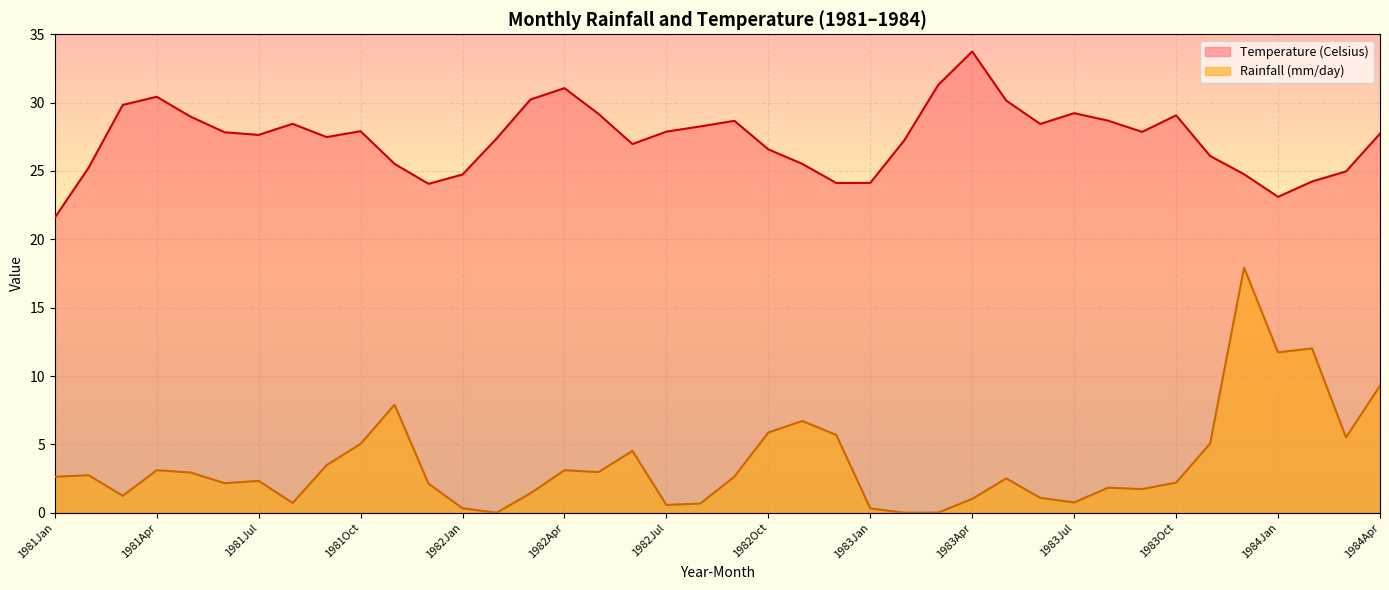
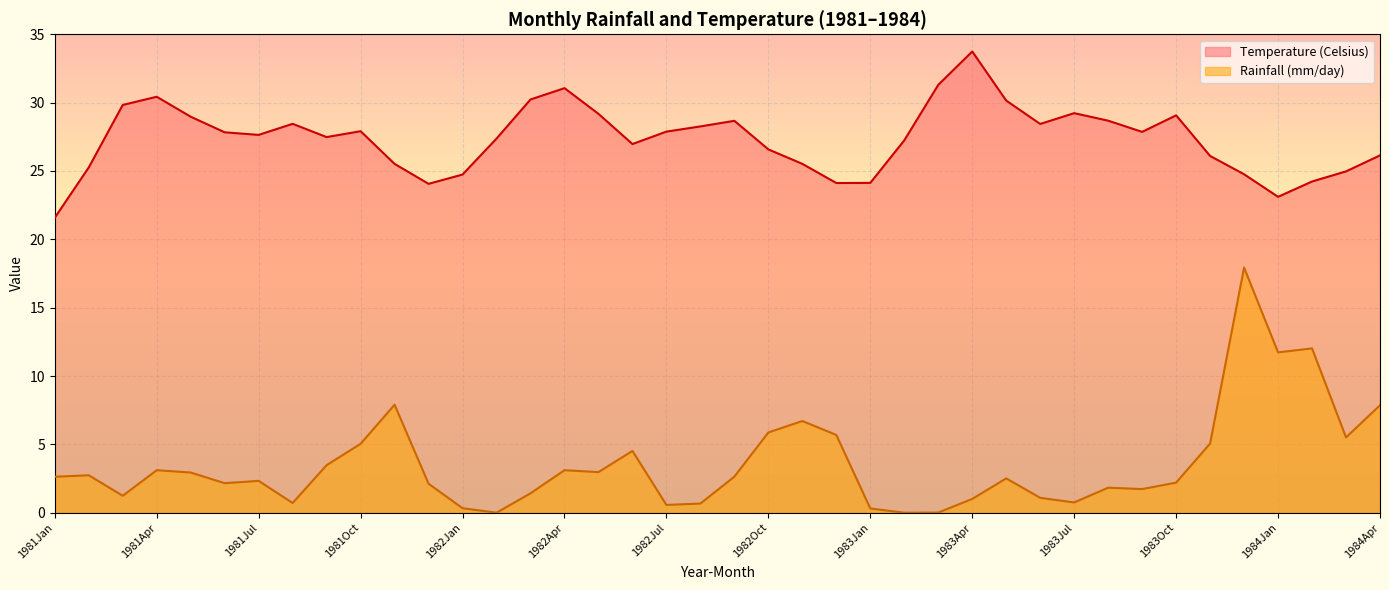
  {
    "Temperature (Celsius)": {
      "1981Jan": 21.6,
      "1981Apr": 30.4,
      "1981Jul": 27.6,
      "1981Oct": 27.9,
      "1982Jan": 24.7,
      "1982Apr": 31.1,
      "1982Jul": 27.9,
      "1982Oct": 26.6,
      "1983Jan": 24.1,
      "1983Apr": 33.7,
      "1983Jul": 29.2,
      "1983Oct": 29.1,
      "1984Jan": 23.1,
-     "1984Apr": 27.7
+     "1984Apr": 26.1
    },
    "Rainfall (mm/day)": {
      "1981Jan": 2.6,
      "1981Apr": 3.1,
      "1981Jul": 2.3,
      "1981Oct": 5.0,
      "1982Jan": 0.3,
      "1982Apr": 3.1,
      "1982Jul": 0.6,
      "1982Oct": 5.9,
      "1983Jan": 0.3,
      "1983Apr": 1.0,
      "1983Jul": 0.8,
      "1983Oct": 2.2,
      "1984Jan": 11.7,
-     "1984Apr": 9.3
+     "1984Apr": 7.9
    }
  }
